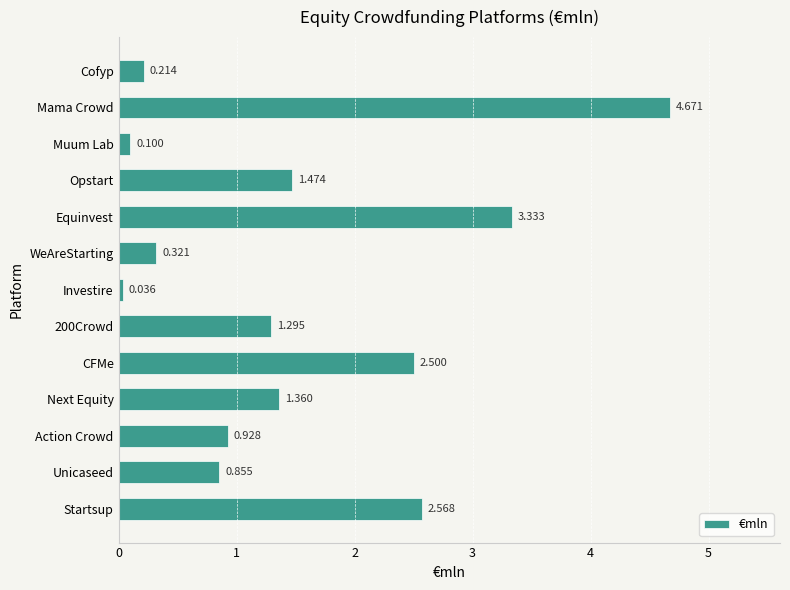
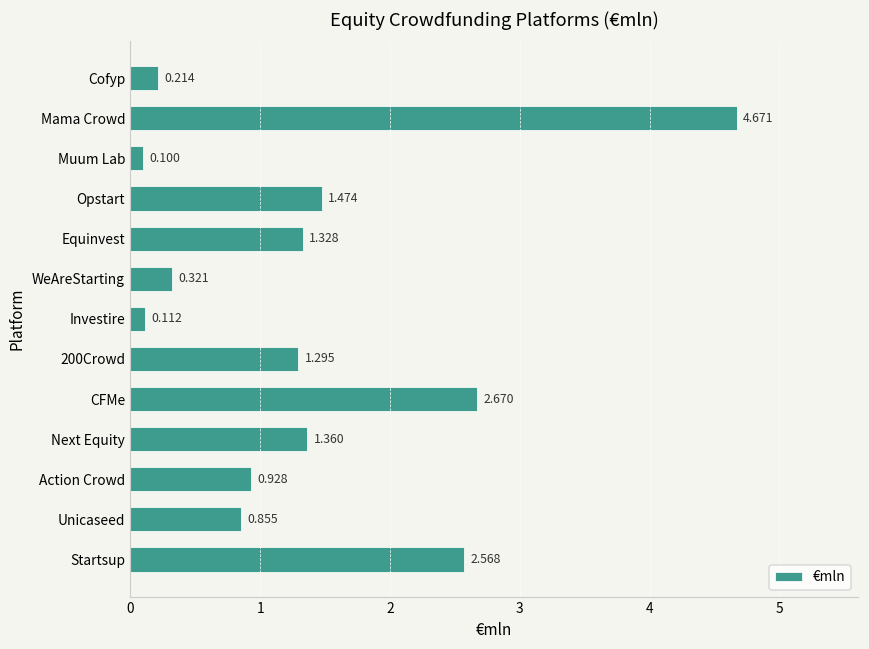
  {
    "Cofyp": 0.214,
    "Mama Crowd": 4.671,
    "Muum Lab": 0.100,
    "Opstart": 1.474,
-   "Equinvest": 3.333,
+   "Equinvest": 1.328,
    "WeAreStarting": 0.321,
-   "Investire": 0.036,
+   "Investire": 0.112,
    "200Crowd": 1.295,
-   "CFMe": 2.500,
+   "CFMe": 2.670,
    "Next Equity": 1.360,
    "Action Crowd": 0.928,
    "Unicaseed": 0.855,
    "Startsup": 2.568
  }
